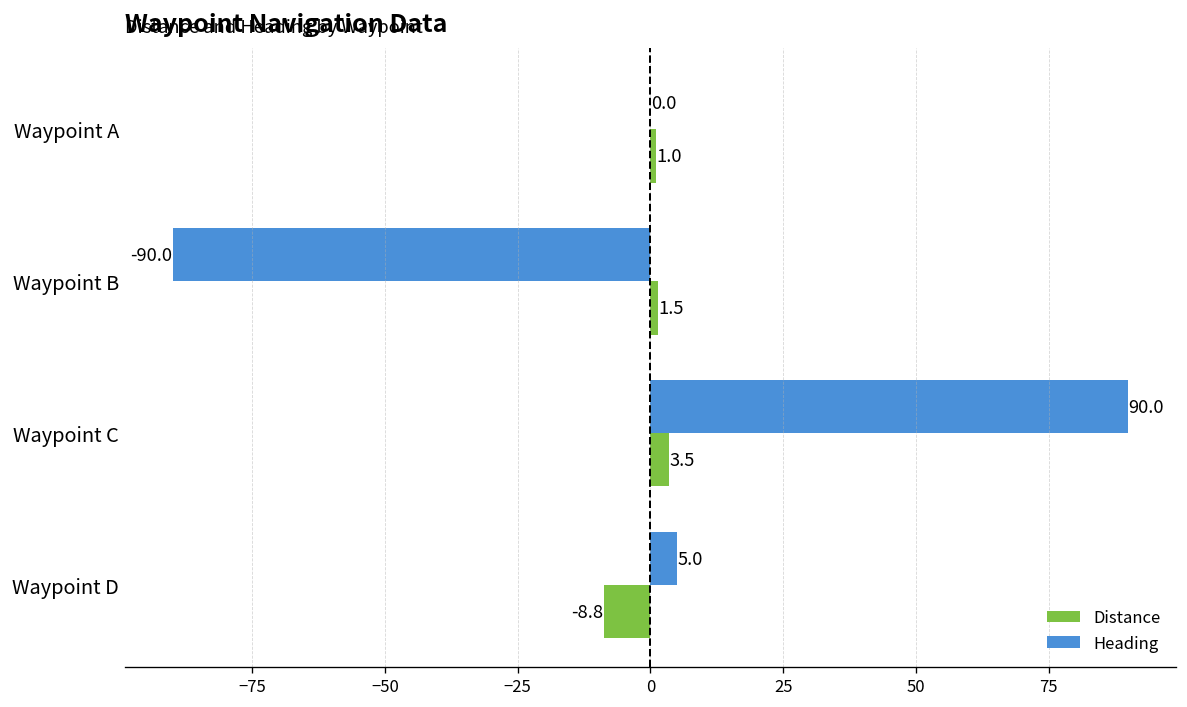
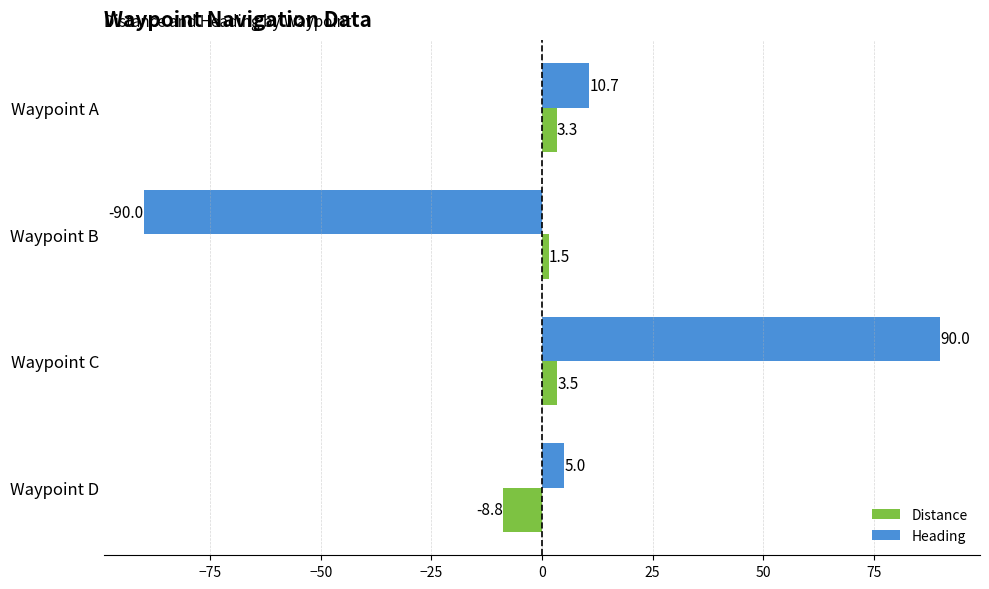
  {
    "Distance": {
-     "Waypoint A": 1.0,
+     "Waypoint A": 3.3,
      "Waypoint B": 1.5,
      "Waypoint C": 3.5,
      "Waypoint D": -8.8
    },
    "Heading": {
-     "Waypoint A": 0.0,
+     "Waypoint A": 10.7,
      "Waypoint B": -90.0,
      "Waypoint C": 90.0,
      "Waypoint D": 5.0
    }
  }
